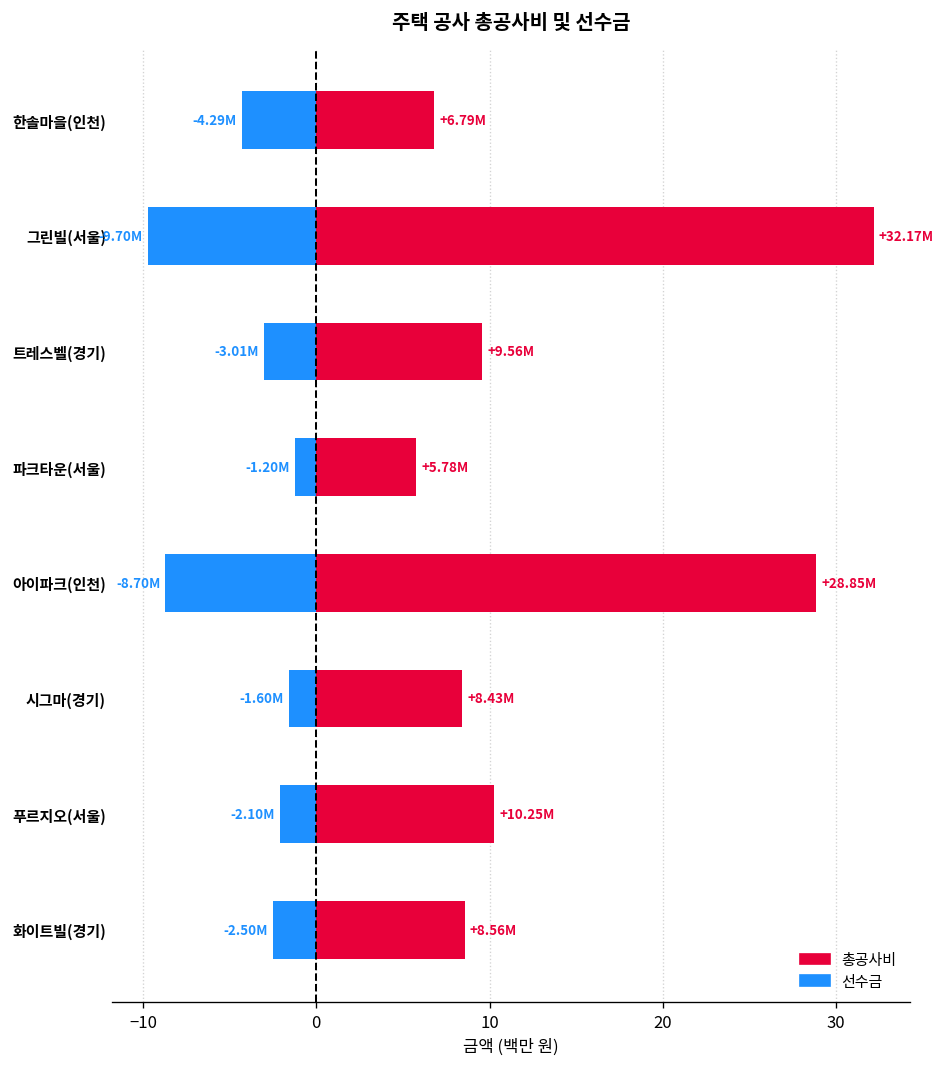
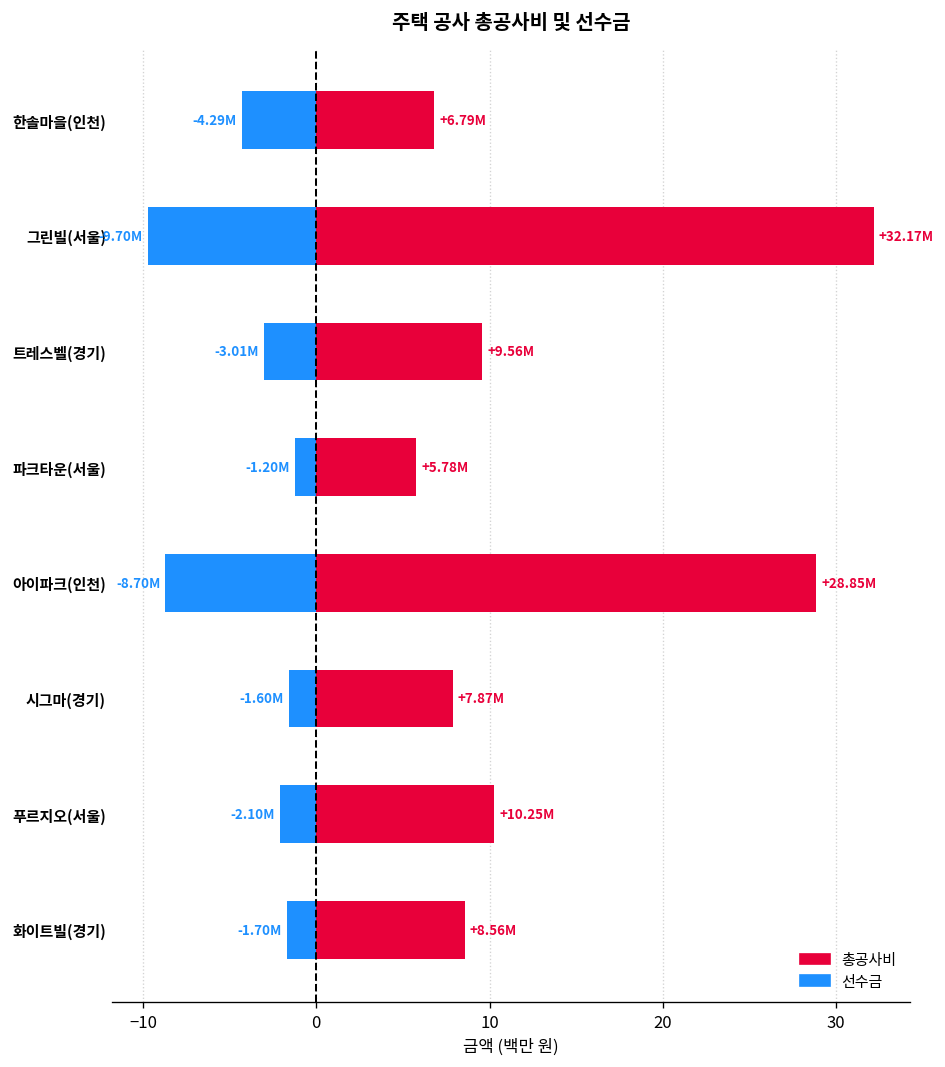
  {
    "총공사비": {
      "한솔마을(인천)": "+6.79M",
      "그린빌(서울)": "+32.17M",
      "트레스벨(경기)": "+9.56M",
      "파크타운(서울)": "+5.78M",
      "아이파크(인천)": "+28.85M",
-     "시그마(경기)": "+8.43M",
+     "시그마(경기)": "+7.87M",
      "푸르지오(서울)": "+10.25M",
      "화이트빌(경기)": "+8.56M"
    },
    "선수금": {
      "한솔마을(인천)": "-4.29M",
      "그린빌(서울)": "-9.70M",
      "트레스벨(경기)": "-3.01M",
      "파크타운(서울)": "-1.20M",
      "아이파크(인천)": "-8.70M",
      "시그마(경기)": "-1.60M",
      "푸르지오(서울)": "-2.10M",
-     "화이트빌(경기)": "-2.50M"
+     "화이트빌(경기)": "-1.70M"
    }
  }
